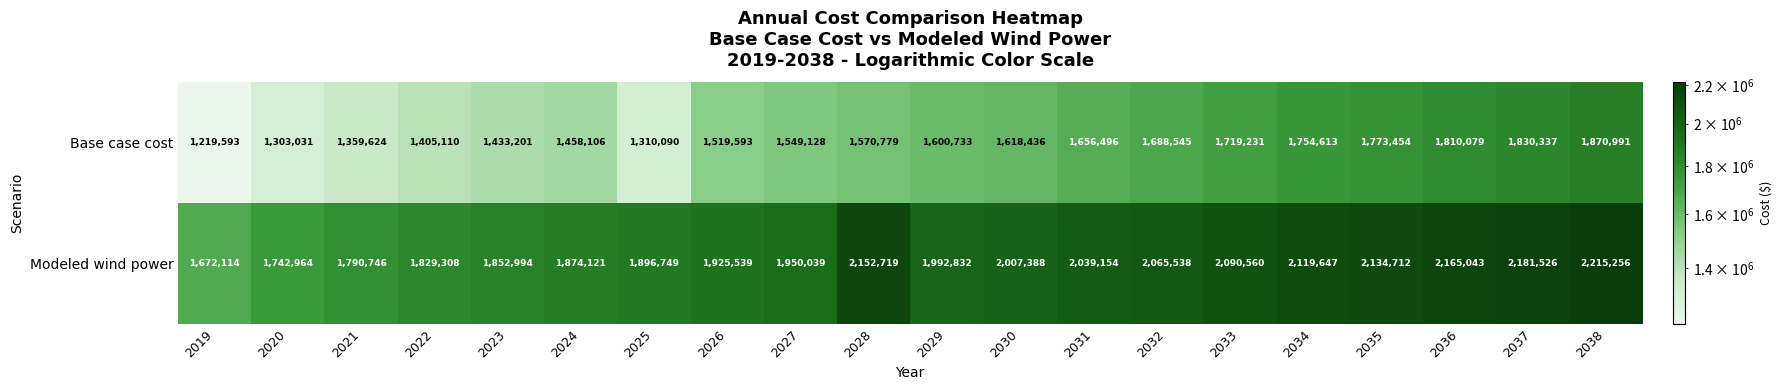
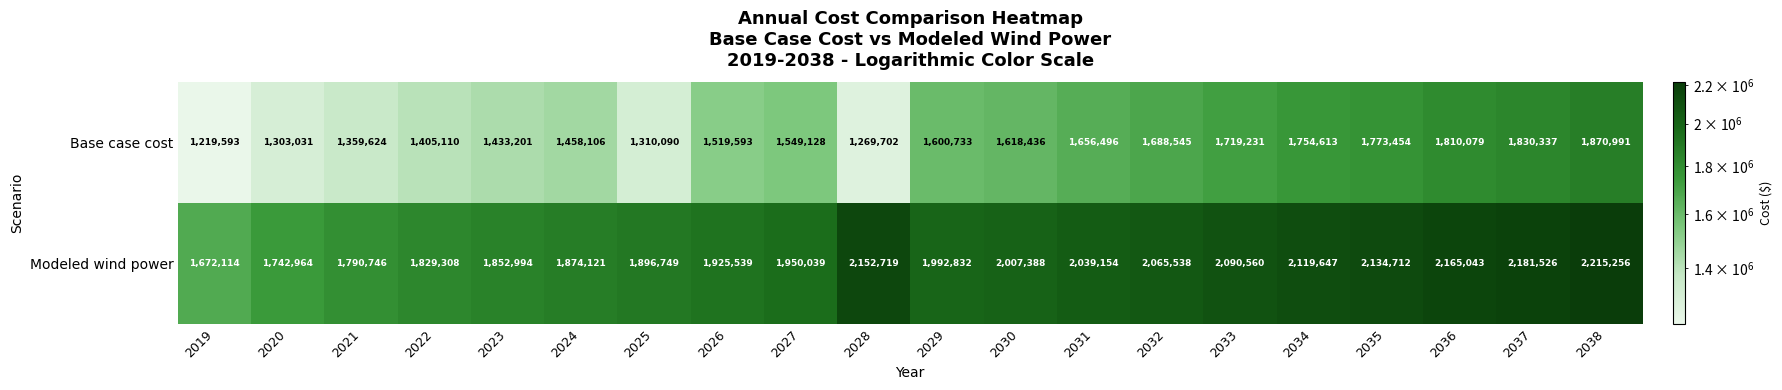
  {
    "Base case cost": {
      "2019": "1,219,593",
      "2020": "1,303,031",
      "2021": "1,359,624",
      "2022": "1,405,110",
      "2023": "1,433,201",
      "2024": "1,458,106",
      "2025": "1,310,090",
      "2026": "1,519,593",
      "2027": "1,549,128",
-     "2028": "1,570,779",
+     "2028": "1,269,702",
      "2029": "1,600,733",
      "2030": "1,618,436",
      "2031": "1,656,496",
      "2032": "1,688,545",
      "2033": "1,719,231",
      "2034": "1,754,613",
      "2035": "1,773,454",
      "2036": "1,810,079",
      "2037": "1,830,337",
      "2038": "1,870,991"
    },
    "Modeled wind power": {
      "2019": "1,672,114",
      "2020": "1,742,964",
      "2021": "1,790,746",
      "2022": "1,829,308",
      "2023": "1,852,994",
      "2024": "1,874,121",
      "2025": "1,896,749",
      "2026": "1,925,539",
      "2027": "1,950,039",
      "2028": "2,152,719",
      "2029": "1,992,832",
      "2030": "2,007,388",
      "2031": "2,039,154",
      "2032": "2,065,538",
      "2033": "2,090,560",
      "2034": "2,119,647",
      "2035": "2,134,712",
      "2036": "2,165,043",
      "2037": "2,181,526",
      "2038": "2,215,256"
    }
  }
